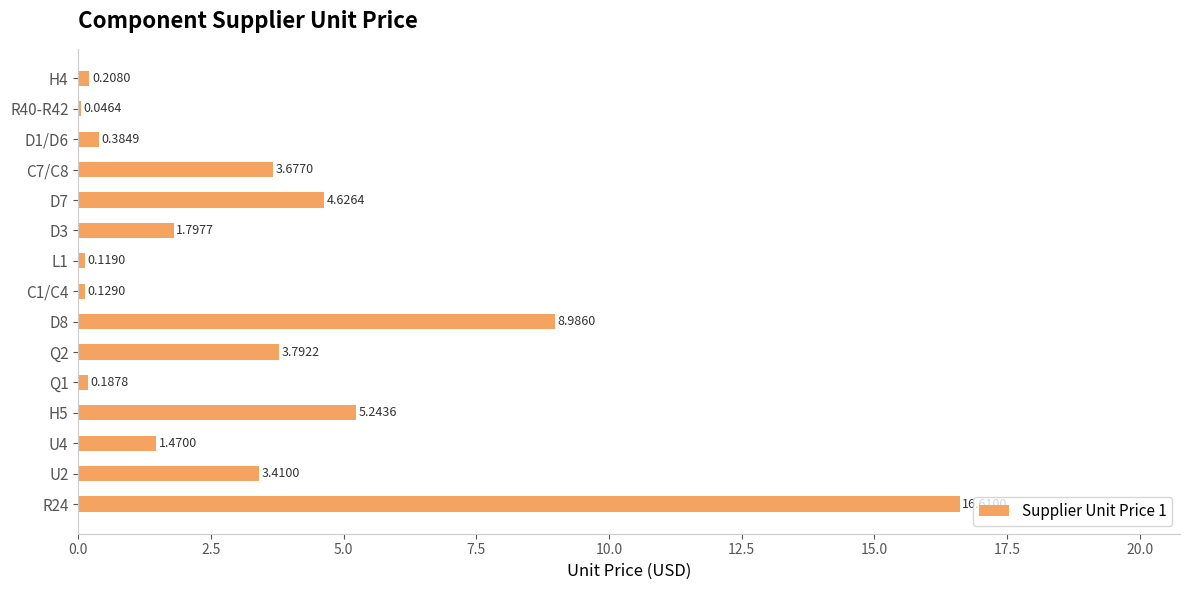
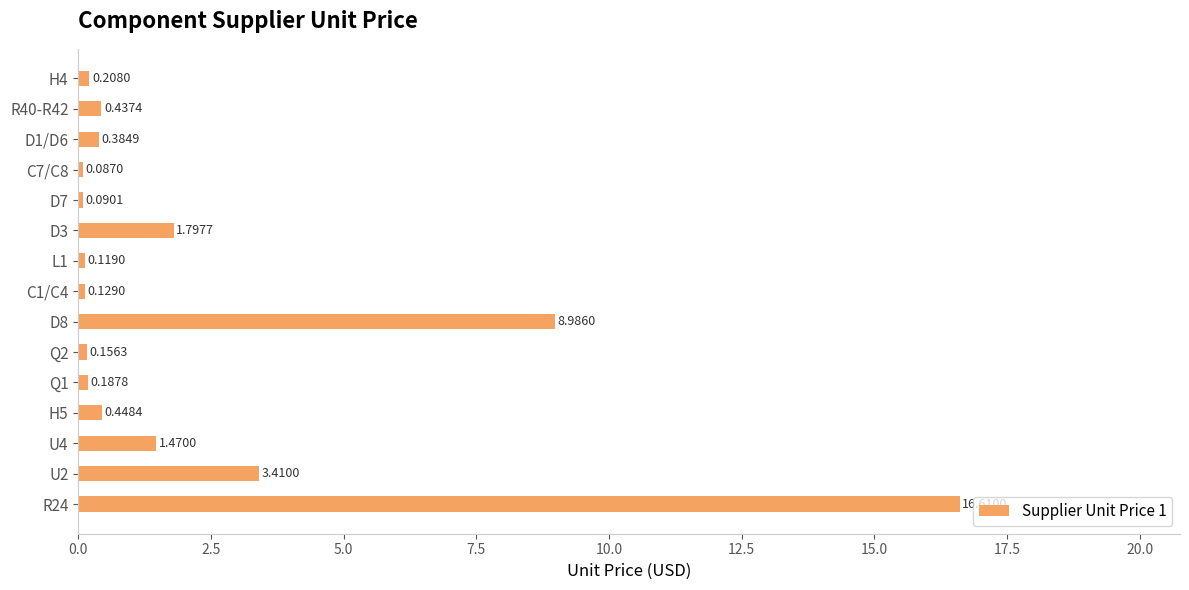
  {
    "H4": 0.2080,
-   "R40-R42": 0.0464,
+   "R40-R42": 0.4374,
    "D1/D6": 0.3849,
-   "C7/C8": 3.6770,
-   "D7": 4.6264,
+   "C7/C8": 0.0870,
+   "D7": 0.0901,
    "D3": 1.7977,
    "L1": 0.1190,
    "C1/C4": 0.1290,
    "D8": 8.9860,
-   "Q2": 3.7922,
+   "Q2": 0.1563,
    "Q1": 0.1878,
-   "H5": 5.2436,
+   "H5": 0.4484,
    "U4": 1.4700,
    "U2": 3.4100
  }
